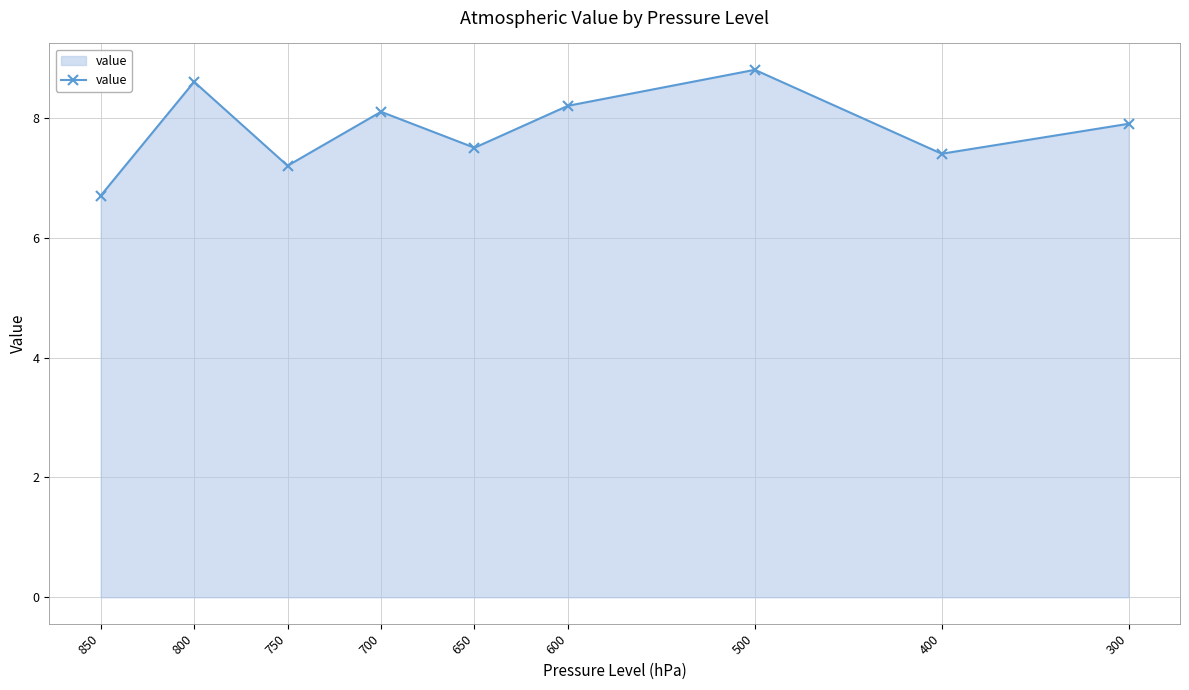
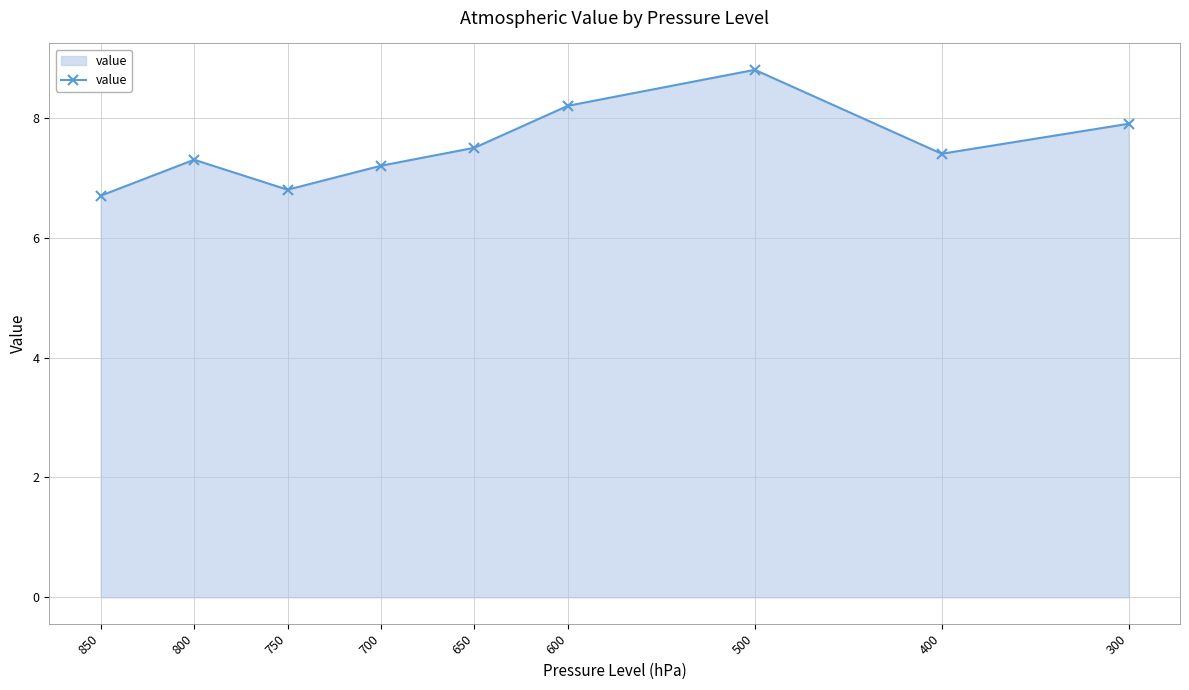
  {
    "850": 6.7,
-   "800": 8.6,
-   "750": 7.2,
-   "700": 8.1,
+   "800": 7.3,
+   "750": 6.8,
+   "700": 7.2,
    "650": 7.5,
    "600": 8.2,
    "500": 8.8,
    "400": 7.4,
    "300": 7.9
  }
